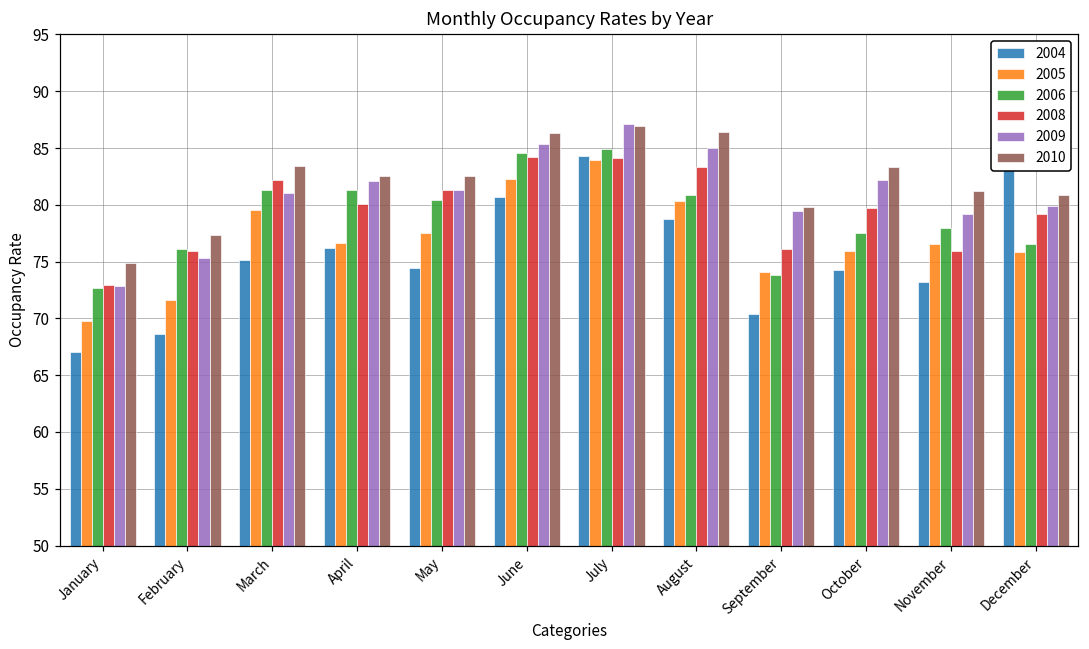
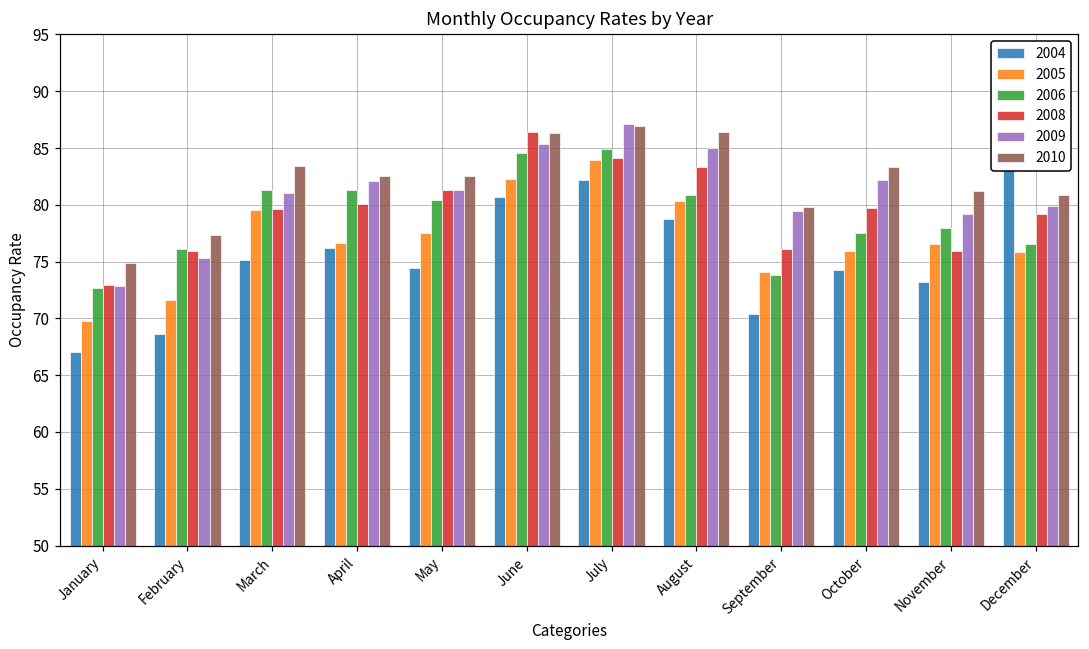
  {
    "2004": {
      "January": 67.1,
      "February": 68.6,
      "March": 75.1,
      "April": 76.2,
      "May": 74.4,
      "June": 80.7,
-     "July": 84.3,
+     "July": 82.2,
      "August": 78.7,
      "September": 70.4,
      "October": 74.2,
      "November": 73.2
    },
    "2005": {
      "January": 69.8,
      "February": 71.6,
      "March": 79.6,
      "April": 76.6,
      "May": 77.5,
      "June": 82.3,
      "July": 83.9,
      "August": 80.3,
      "September": 74.1,
      "October": 75.9,
      "November": 76.5,
      "December": 75.8
    },
    "2006": {
      "January": 72.7,
      "February": 76.1,
      "March": 81.3,
      "April": 81.3,
      "May": 80.4,
      "June": 84.6,
      "July": 85.0,
      "August": 80.9,
      "September": 73.8,
      "October": 77.5,
      "November": 78.0,
      "December": 76.6
    },
    "2008": {
      "January": 73.0,
      "February": 75.9,
-     "March": 82.2,
+     "March": 79.6,
      "April": 80.1,
      "May": 81.3,
-     "June": 84.2,
+     "June": 86.4,
      "July": 84.1,
      "August": 83.4,
      "September": 76.1,
      "October": 79.8,
      "November": 75.9,
      "December": 79.2
    },
    "2009": {
      "January": 72.8,
      "February": 75.3,
      "March": 81.1,
      "April": 82.1,
      "May": 81.3,
      "June": 85.4,
      "July": 87.1,
      "August": 85.0,
      "September": 79.4,
      "October": 82.2,
      "November": 79.2,
      "December": 79.9
    },
    "2010": {
      "January": 74.9,
      "February": 77.4,
      "March": 83.4,
      "April": 82.6,
      "May": 82.5,
      "June": 86.3,
      "July": 86.9,
      "August": 86.4,
      "September": 79.8,
      "October": 83.3,
      "November": 81.2,
      "December": 80.9
    }
  }
